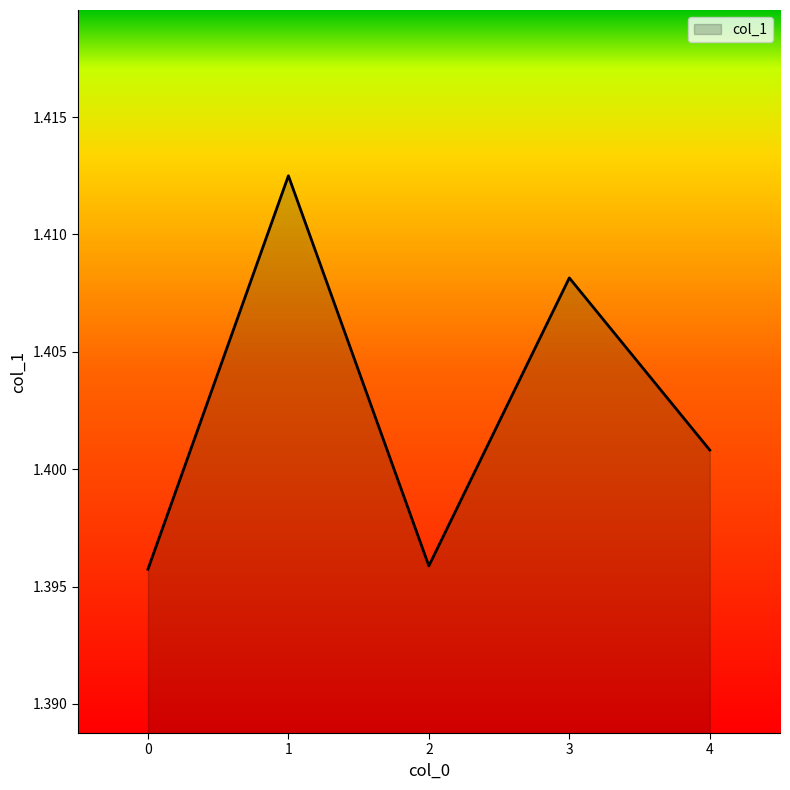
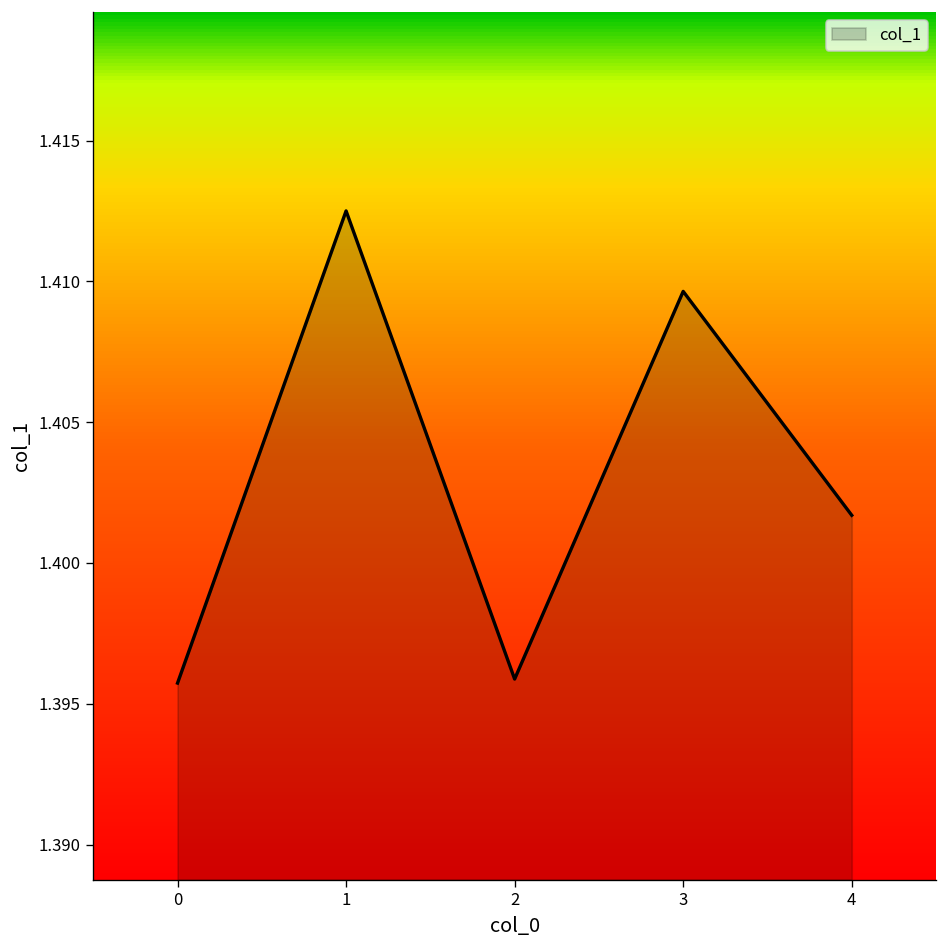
  {
    "0": 1.3957,
    "1": 1.4125,
    "2": 1.3959,
-   "3": 1.4081,
-   "4": 1.4008
+   "3": 1.4096,
+   "4": 1.4017
  }
